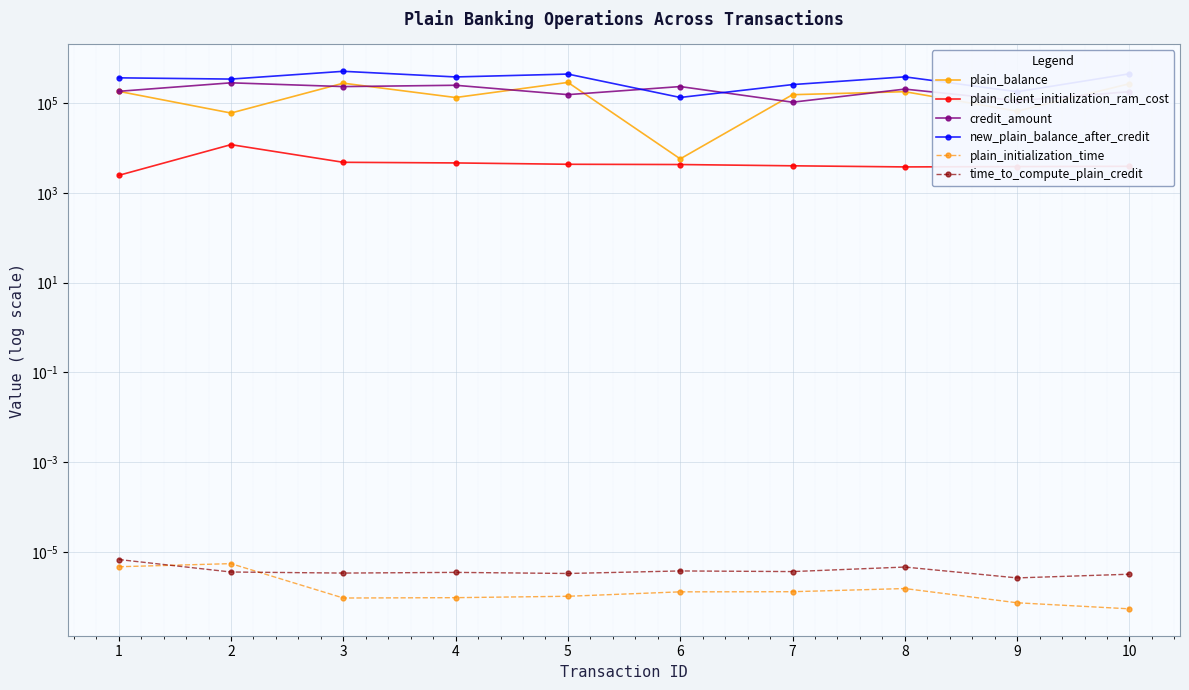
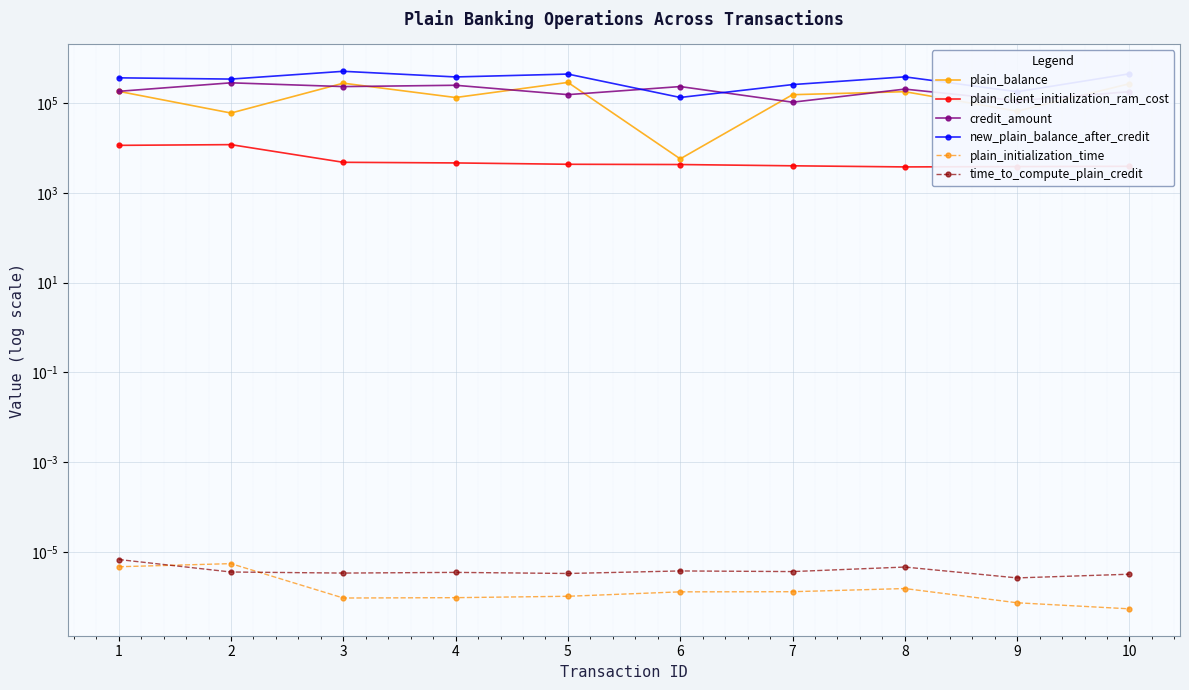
  {
    "plain_client_initialization_ram_cost": {
-     "1": 2000,
+     "1": 12000,
      "2": 12000,
      "3": 5000,
      "4": 5000,
      "5": 4000,
      "6": 4000,
      "7": 4000,
      "8": 4000
    },
    "credit_amount": {
      "2": 300000,
      "3": 200000,
      "4": 300000,
      "5": 160000,
      "6": 200000,
      "7": 110000,
      "8": 200000
    },
    "new_plain_balance_after_credit": {
      "1": 400000,
      "2": 300000,
      "3": 500000,
      "4": 400000,
      "5": 400000,
      "6": 130000,
      "7": 300000,
      "8": 400000
    },
    "time_to_compute_plain_credit": {
      "1": 0.000007,
      "2": 0.000004,
      "3": 0.000003,
      "4": 0.000003,
      "5": 0.000003,
      "6": 0.000004,
      "7": 0.000004,
      "8": 0.000005,
      "9": 0.000003,
      "10": 0.000003
    }
  }
